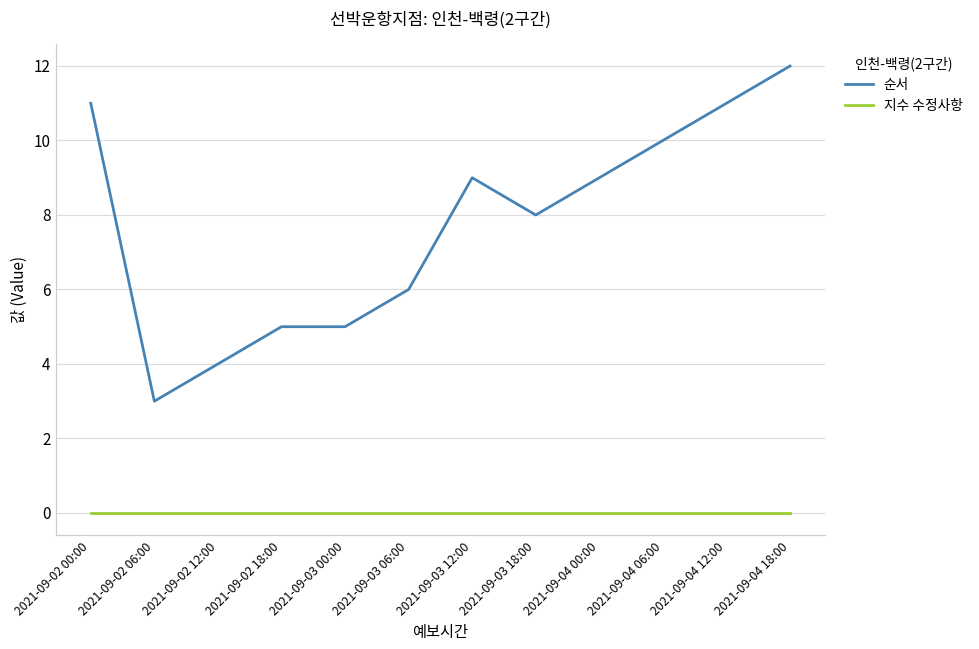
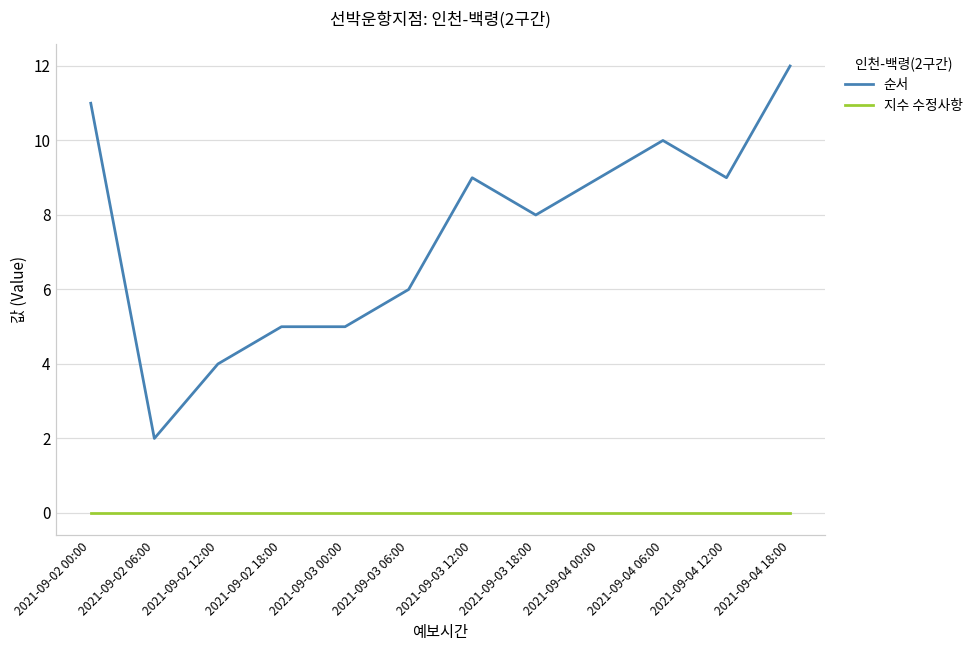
  {
    "순서": {
      "2021-09-02 00:00": 11,
-     "2021-09-02 06:00": 3,
+     "2021-09-02 06:00": 2,
      "2021-09-02 12:00": 4,
      "2021-09-02 18:00": 5,
      "2021-09-03 00:00": 5,
      "2021-09-03 06:00": 6,
      "2021-09-03 12:00": 9,
      "2021-09-03 18:00": 8,
      "2021-09-04 00:00": 9,
      "2021-09-04 06:00": 10,
-     "2021-09-04 12:00": 11,
+     "2021-09-04 12:00": 9,
      "2021-09-04 18:00": 12
    },
    "지수 수정사항": {
      "2021-09-02 00:00": 0,
      "2021-09-02 06:00": 0,
      "2021-09-02 12:00": 0,
      "2021-09-02 18:00": 0,
      "2021-09-03 00:00": 0,
      "2021-09-03 06:00": 0,
      "2021-09-03 12:00": 0,
      "2021-09-03 18:00": 0,
      "2021-09-04 00:00": 0,
      "2021-09-04 06:00": 0,
      "2021-09-04 12:00": 0,
      "2021-09-04 18:00": 0
    }
  }
